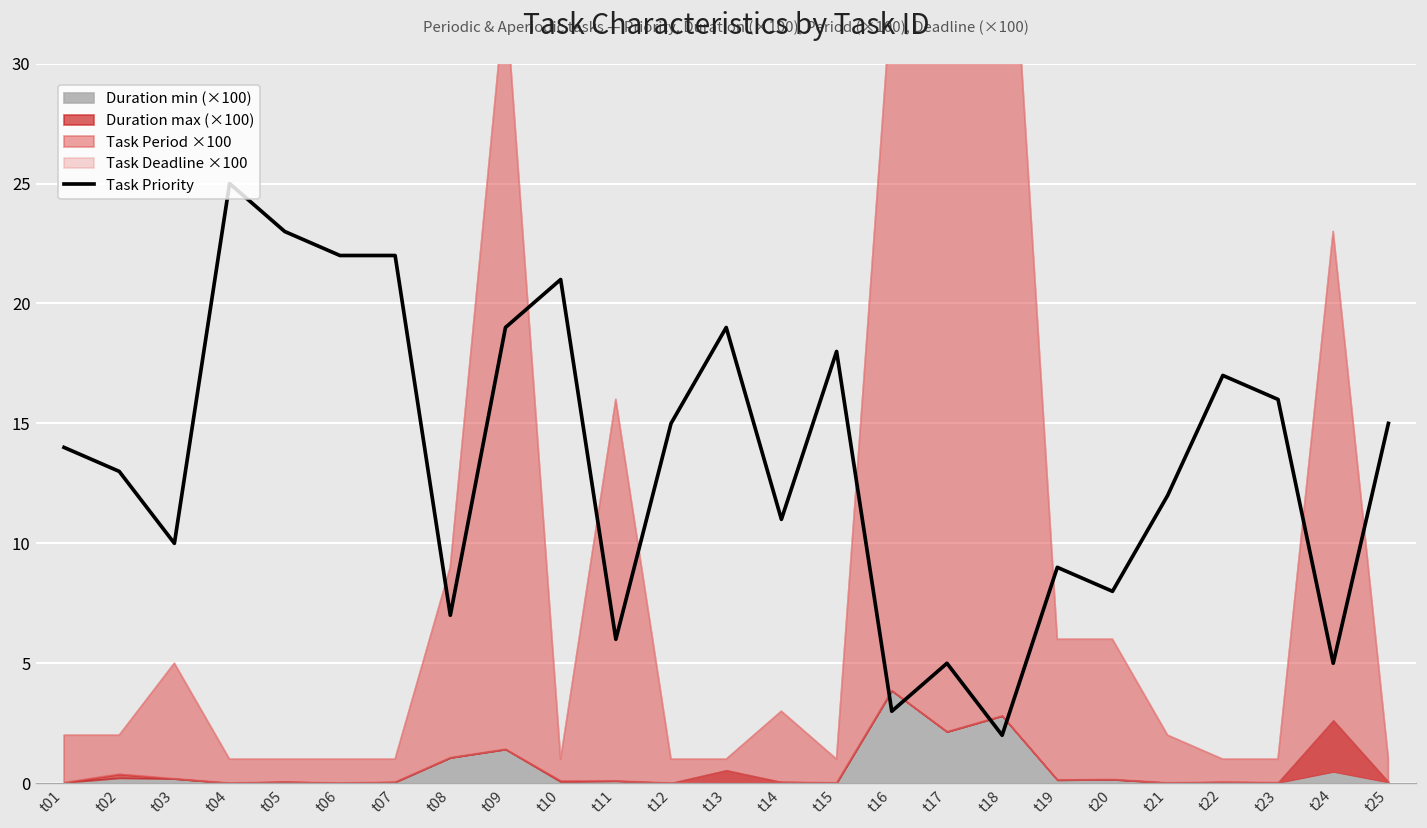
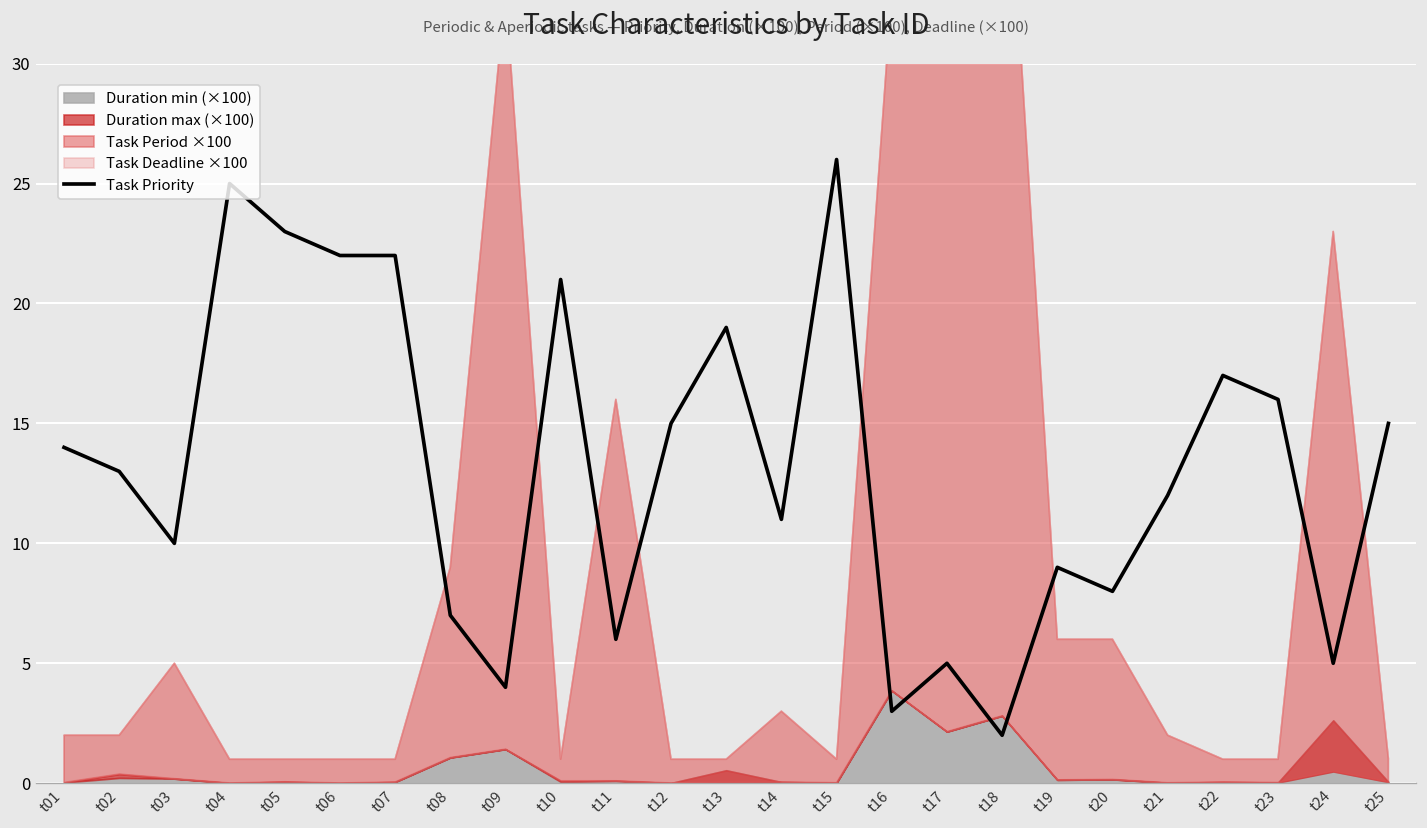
  {
    "Task Priority": {
      "t01": 14,
      "t02": 13,
      "t03": 10,
      "t05": 23,
      "t06": 22,
      "t07": 22,
      "t08": 7,
-     "t09": 19,
+     "t09": 4,
      "t10": 21,
      "t11": 6,
      "t12": 15,
      "t13": 19,
      "t14": 11,
-     "t15": 18,
+     "t15": 26,
      "t16": 3,
      "t17": 5,
      "t18": 2,
      "t19": 9,
      "t20": 8,
      "t21": 12,
      "t22": 17,
      "t23": 16,
      "t24": 5,
      "t25": 15
    },
    "Duration min (×100)": {
      "t02": 0.2
    },
    "Duration max (×100)": {
      "t02": 0.2
    },
    "Task Deadline ×100": {
      "t01": 2,
      "t02": 1.6,
      "t03": 4.8,
      "t04": 1,
      "t05": 1,
      "t06": 1,
      "t07": 1,
      "t08": 8,
      "t10": 1,
      "t11": 16,
      "t12": 1,
      "t14": 3,
      "t15": 1,
      "t19": 5.9,
      "t20": 5.8,
      "t21": 2,
      "t22": 1,
      "t23": 1,
      "t25": 1
    }
  }
